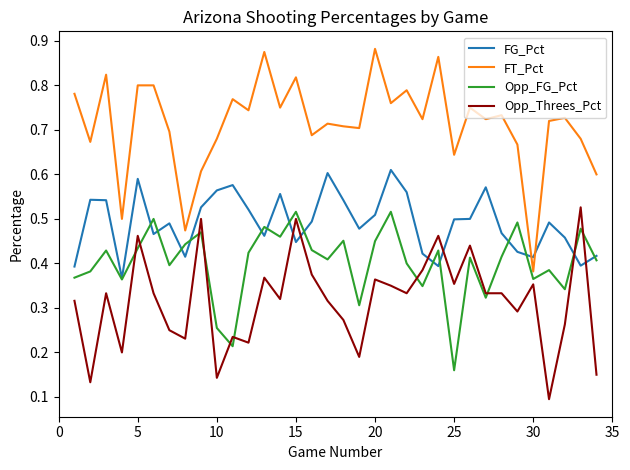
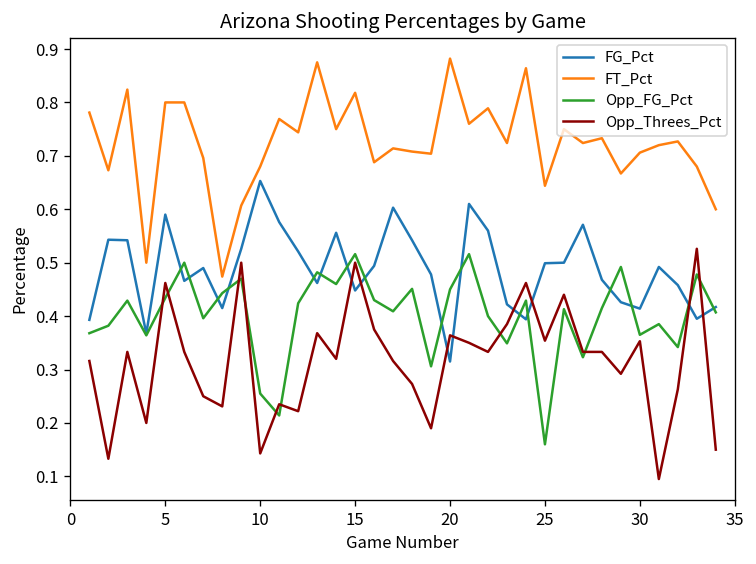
  {
    "FG_Pct": {
      "5": 0.59,
-     "10": 0.56,
+     "10": 0.65,
      "15": 0.45,
-     "20": 0.51,
+     "20": 0.32,
      "25": 0.50,
      "30": 0.41
    },
    "FT_Pct": {
      "5": 0.80,
      "10": 0.68,
      "15": 0.82,
      "20": 0.88,
      "25": 0.64,
-     "30": 0.38
+     "30": 0.71
    },
    "Opp_FG_Pct": {
      "5": 0.43,
      "10": 0.26,
      "15": 0.52,
      "20": 0.45,
      "25": 0.16,
      "30": 0.37
    },
    "Opp_Threes_Pct": {
      "5": 0.46,
      "10": 0.14,
      "15": 0.50,
      "20": 0.36,
      "25": 0.35,
      "30": 0.35
    }
  }
